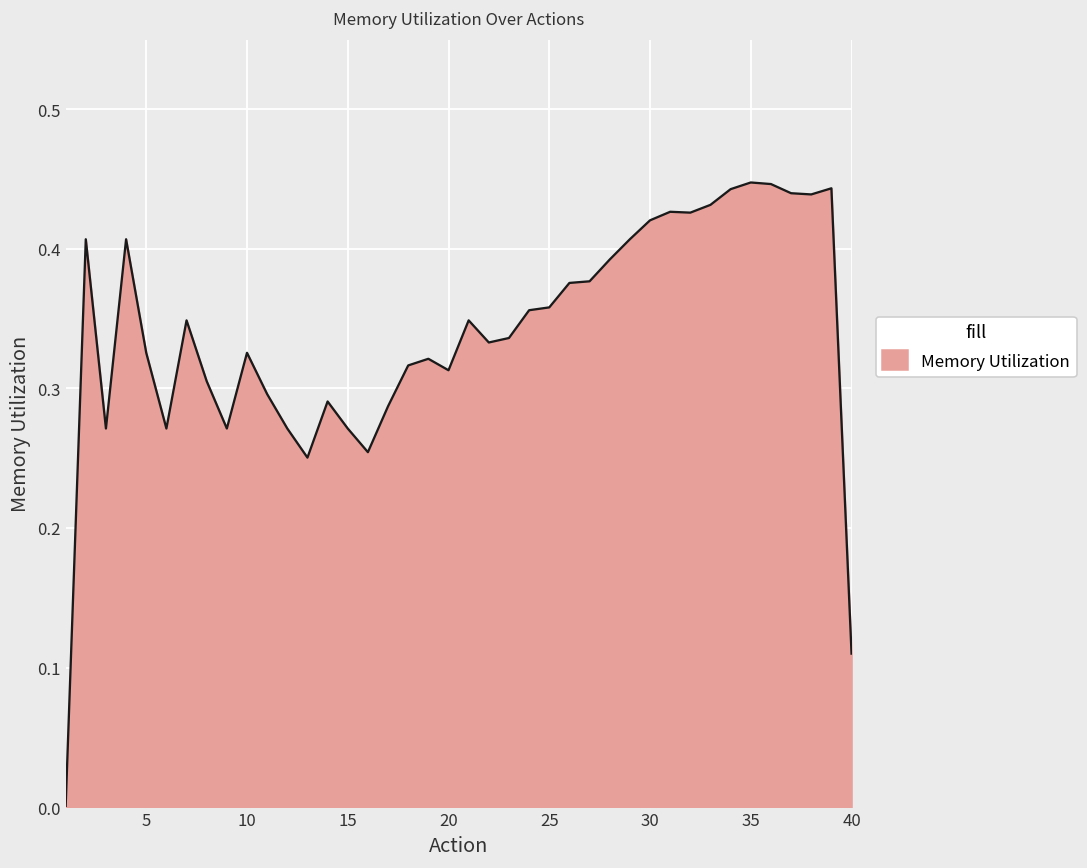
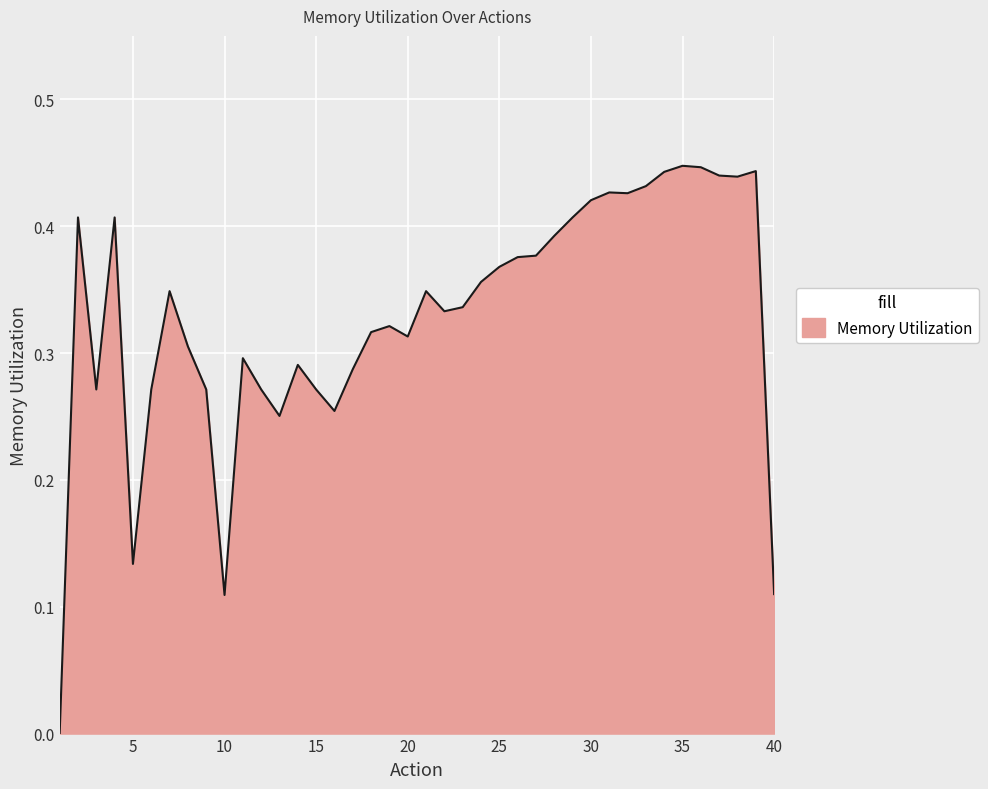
  {
-   "5": 0.326,
-   "10": 0.326,
+   "5": 0.134,
+   "10": 0.109,
    "15": 0.271,
    "20": 0.313,
-   "25": 0.358,
+   "25": 0.368,
    "30": 0.420,
    "35": 0.448,
    "40": 0.110
  }
